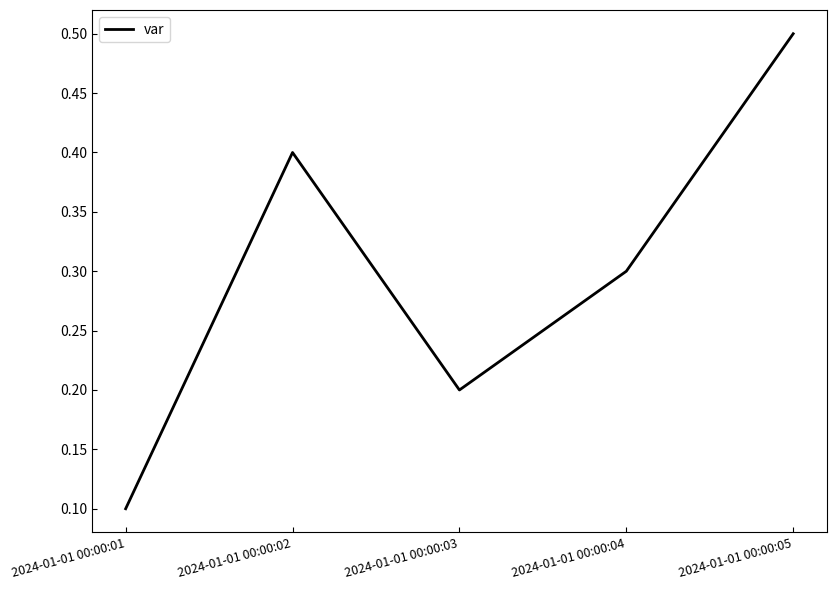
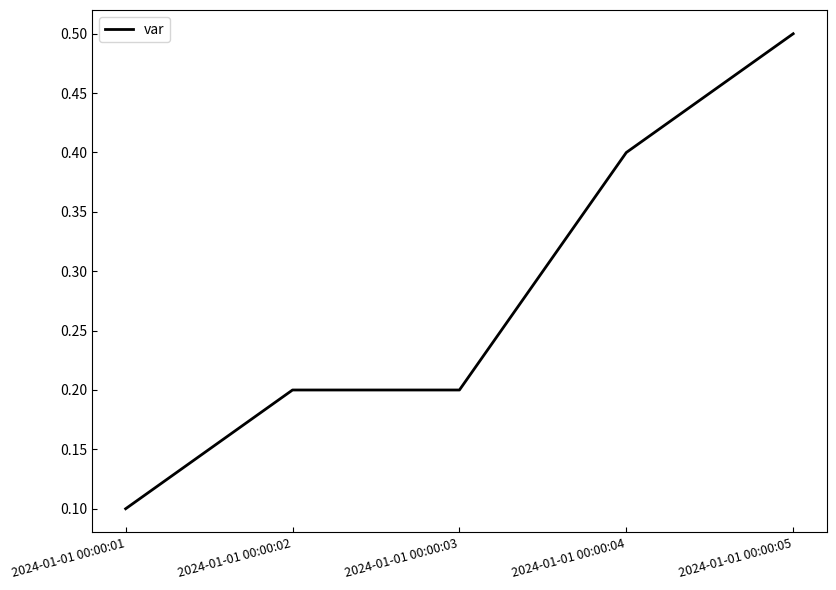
  {
    "2024-01-01 00:00:01": 0.1,
-   "2024-01-01 00:00:02": 0.4,
+   "2024-01-01 00:00:02": 0.2,
    "2024-01-01 00:00:03": 0.2,
-   "2024-01-01 00:00:04": 0.3,
+   "2024-01-01 00:00:04": 0.4,
    "2024-01-01 00:00:05": 0.5
  }
